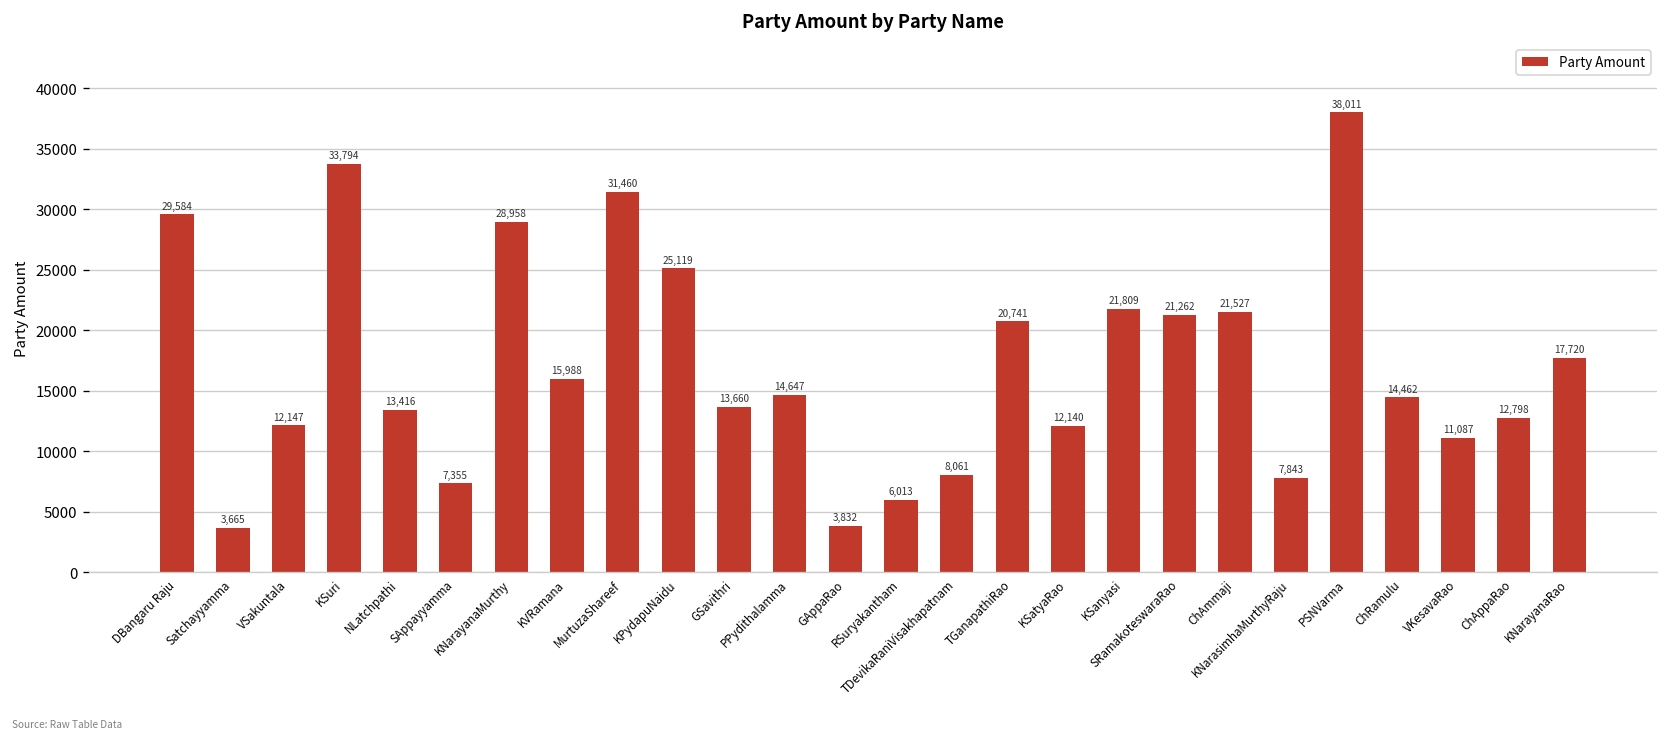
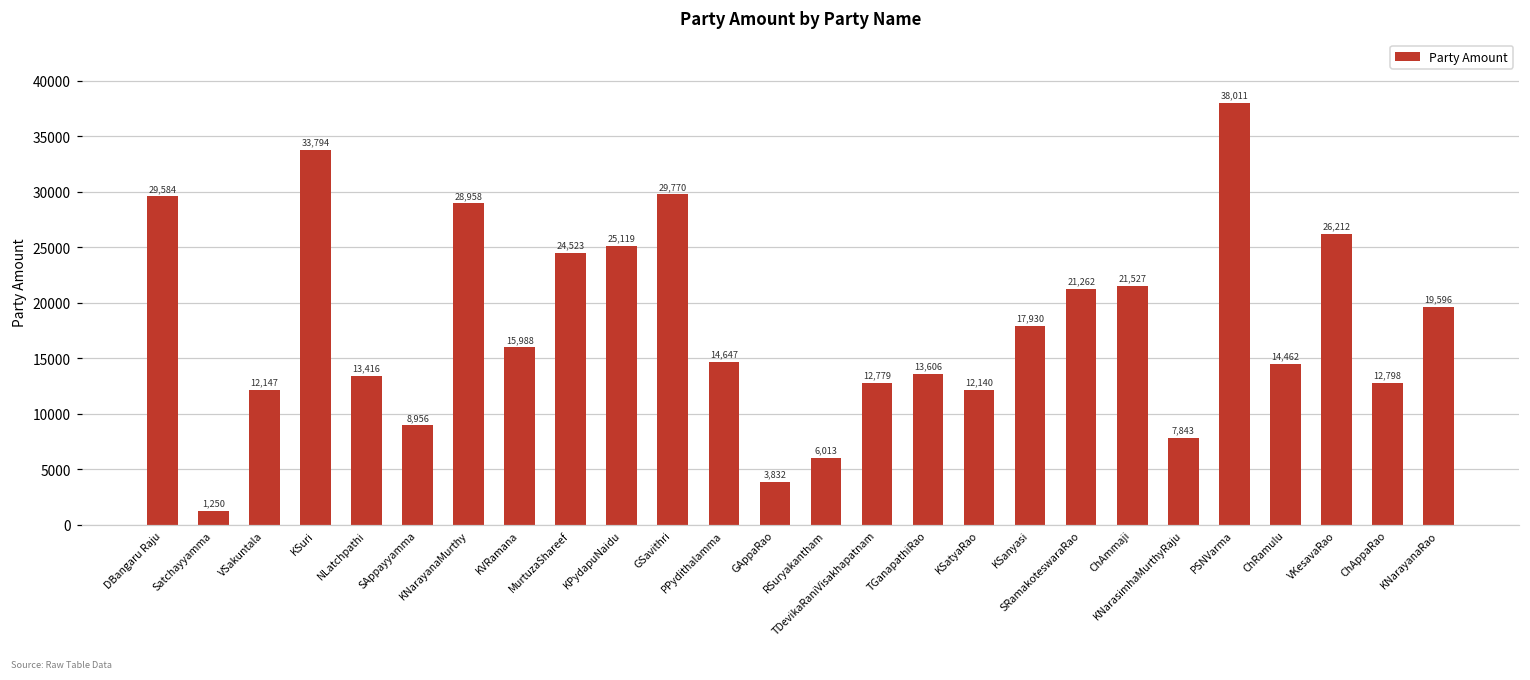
  {
    "DBangaru Raju": "29,584",
-   "Satchayyamma": "3,665",
+   "Satchayyamma": "1,250",
    "VSakuntala": "12,147",
    "KSuri": "33,794",
    "NLatchpathi": "13,416",
-   "SAppayyamma": "7,355",
+   "SAppayyamma": "8,956",
    "KNarayanaMurthy": "28,958",
    "KVRamana": "15,988",
-   "MurtuzaShareef": "31,460",
+   "MurtuzaShareef": "24,523",
    "KPydapuNaidu": "25,119",
-   "GSavithri": "13,660",
+   "GSavithri": "29,770",
    "PPydithalamma": "14,647",
    "GAppaRao": "3,832",
    "RSuryakantham": "6,013",
-   "TDevikaRaniVisakhapatnam": "8,061",
-   "TGanapathiRao": "20,741",
+   "TDevikaRaniVisakhapatnam": "12,779",
+   "TGanapathiRao": "13,606",
    "KSatyaRao": "12,140",
-   "KSanyasi": "21,809",
+   "KSanyasi": "17,930",
    "SRamakoteswaraRao": "21,262",
    "ChAmmaji": "21,527",
    "KNarasimhaMurthyRaju": "7,843",
    "PSNVarma": "38,011",
    "ChRamulu": "14,462",
-   "VKesavaRao": "11,087",
+   "VKesavaRao": "26,212",
    "ChAppaRao": "12,798",
-   "KNarayanaRao": "17,720"
+   "KNarayanaRao": "19,596"
  }
